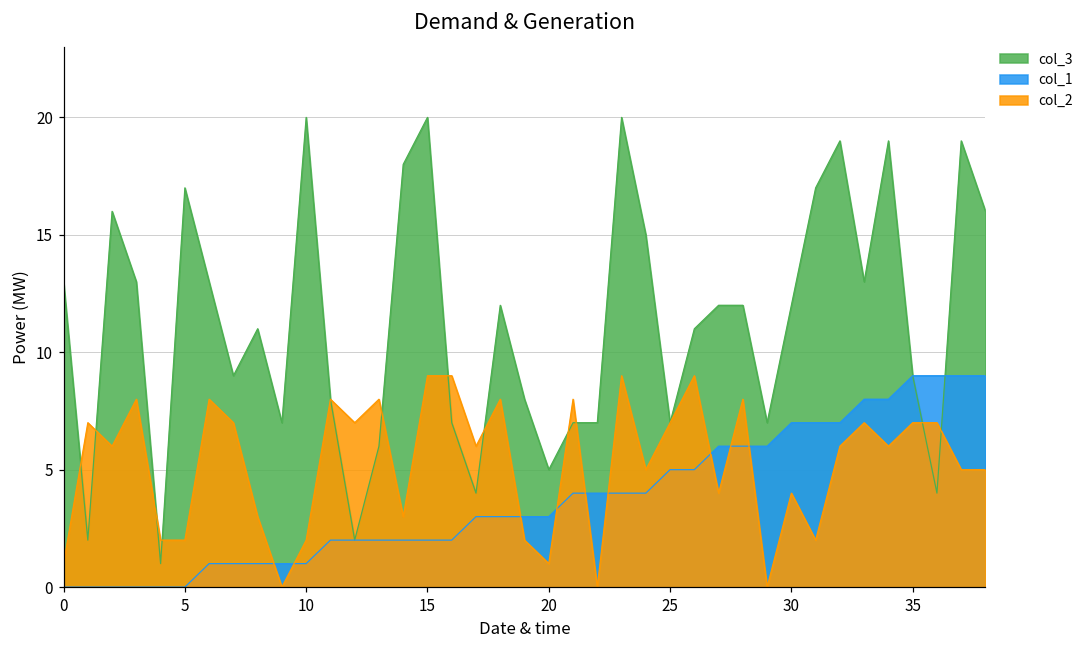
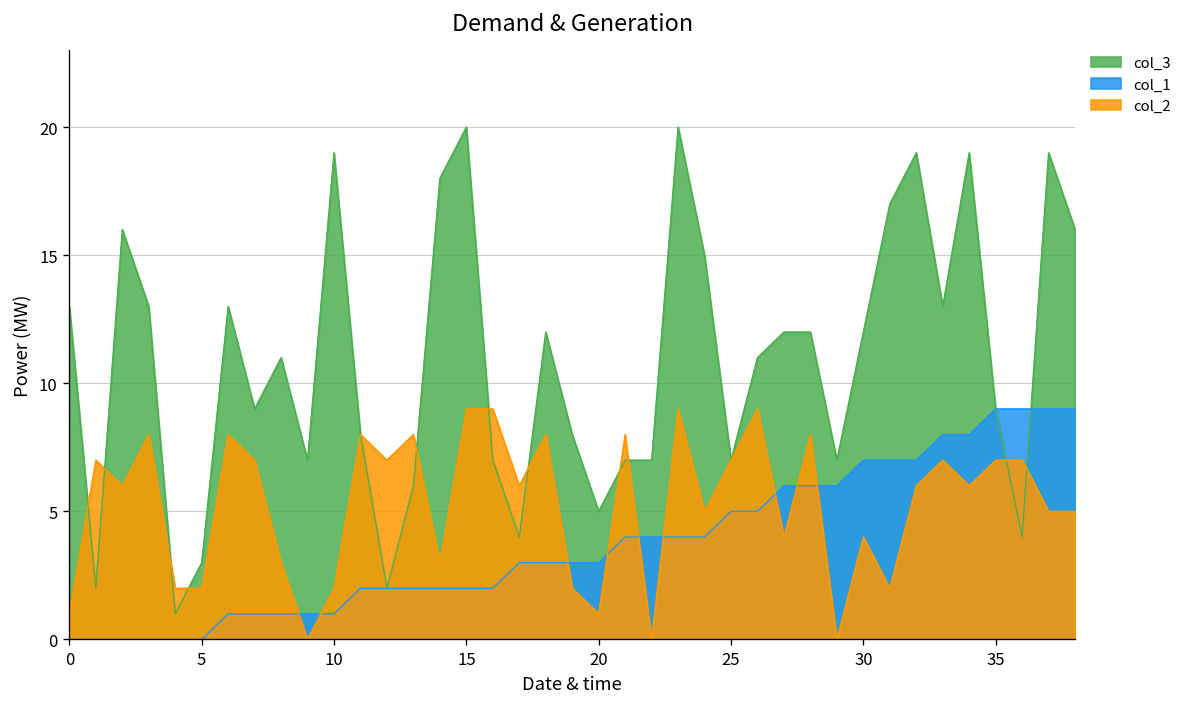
  {
    "col_3": {
      "0": 13,
-     "5": 17,
-     "10": 20,
+     "5": 3,
+     "10": 19,
      "15": 20,
      "20": 5,
      "30": 12
    },
    "col_1": {
      "0": 0,
      "5": 0,
      "10": 1,
      "15": 2,
      "20": 3,
      "25": 5,
      "30": 7
    },
    "col_2": {
      "0": 1,
      "5": 2,
      "10": 2,
      "15": 9,
      "20": 1,
      "30": 4,
      "35": 7
    }
  }
